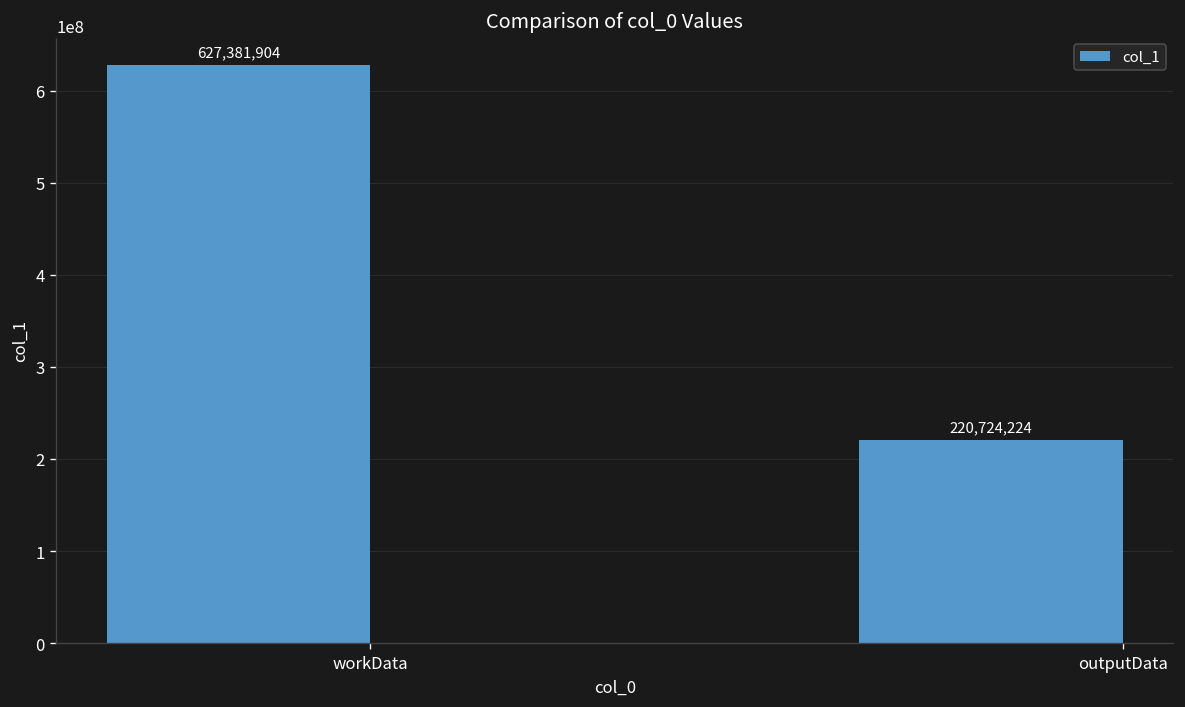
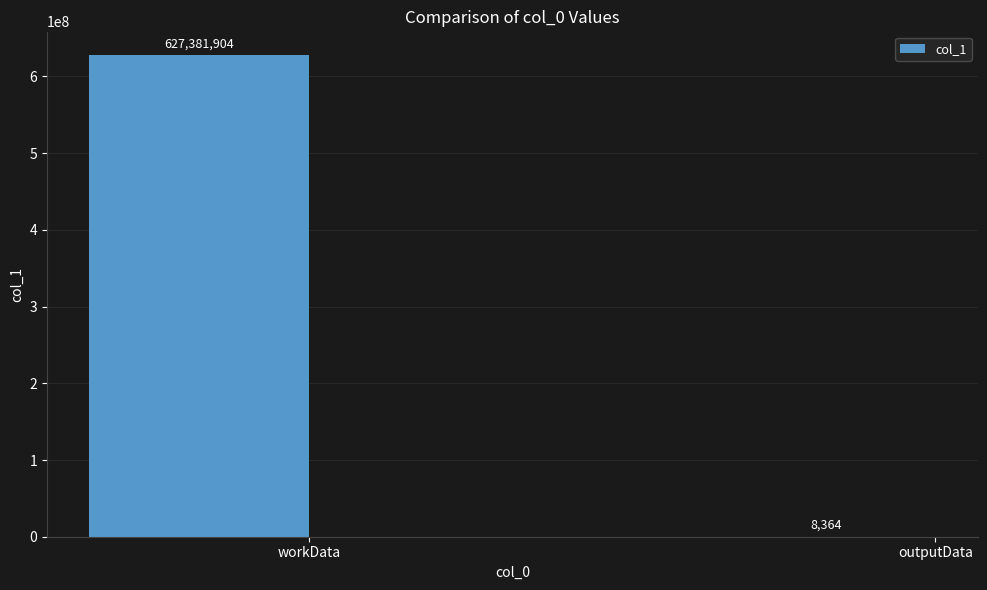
  {
    "workData": "627,381,904",
-   "outputData": "220,724,224"
+   "outputData": "8,364"
  }
